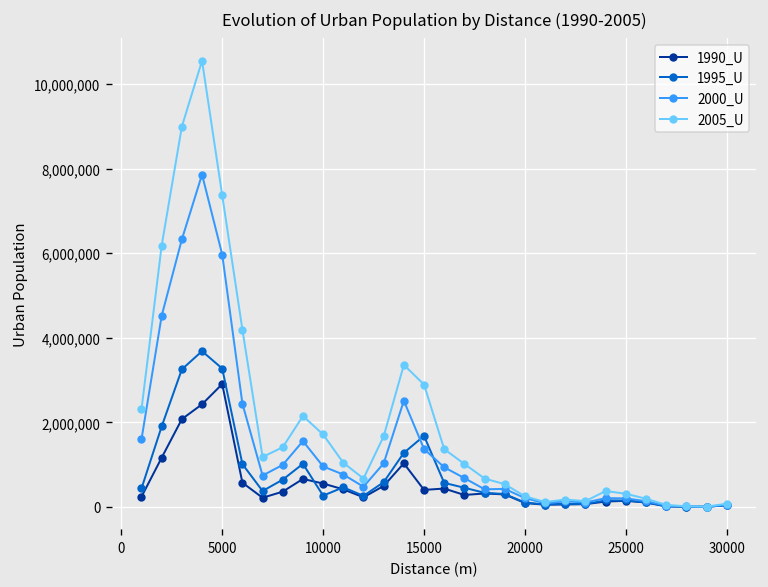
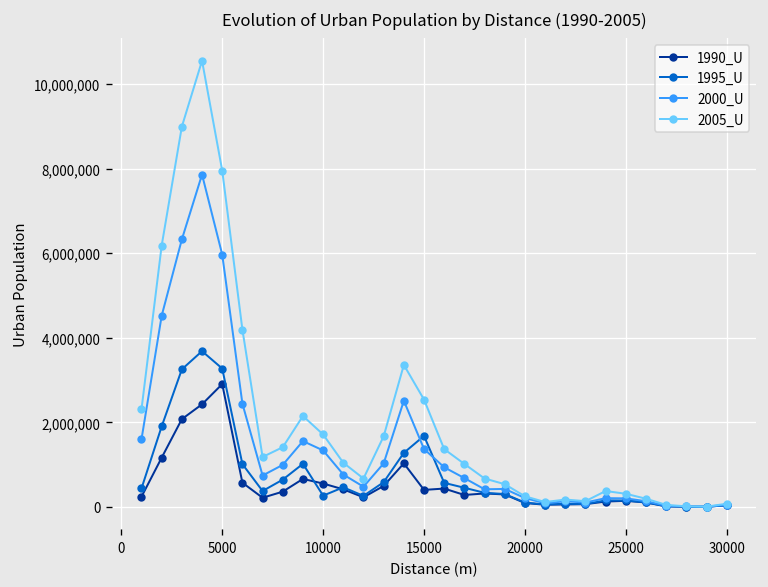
  {
    "1990_U": {
      "5000": "2,900,000",
      "10000": "600,000",
      "15000": "400,000"
    },
    "1995_U": {
      "5000": "3,300,000",
      "10000": "300,000",
      "15000": "1,700,000"
    },
    "2000_U": {
      "5000": "6,000,000",
-     "10000": "1,000,000",
+     "10000": "1,300,000",
      "15000": "1,400,000"
    },
    "2005_U": {
-     "5000": "7,400,000",
+     "5000": "8,000,000",
      "10000": "1,700,000",
-     "15000": "2,900,000",
+     "15000": "2,500,000",
      "25000": "300,000"
    }
  }
